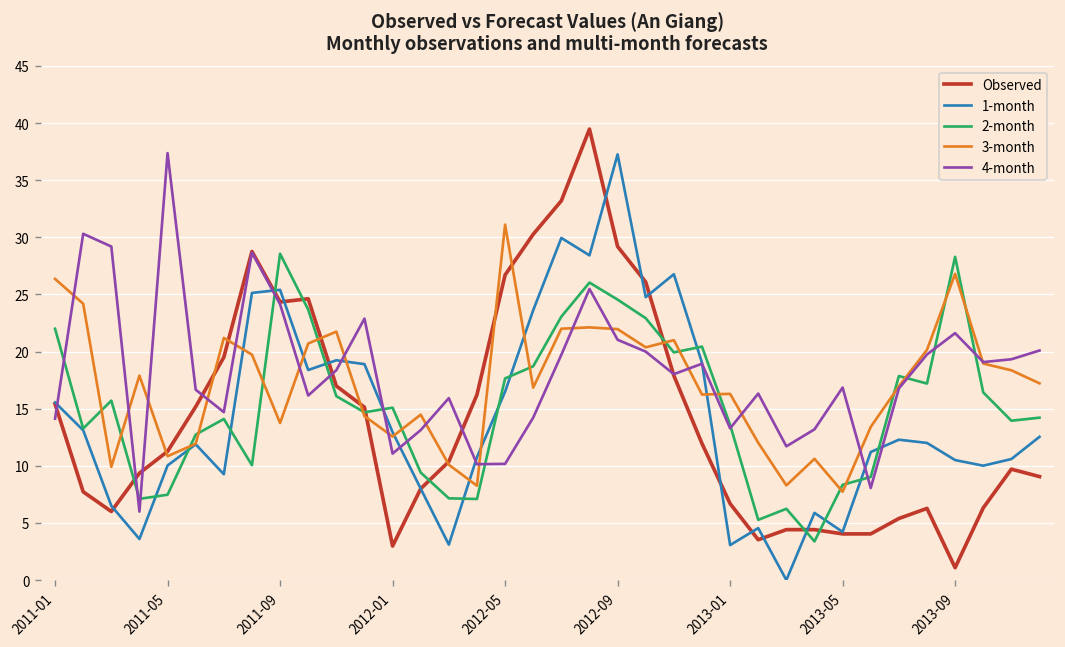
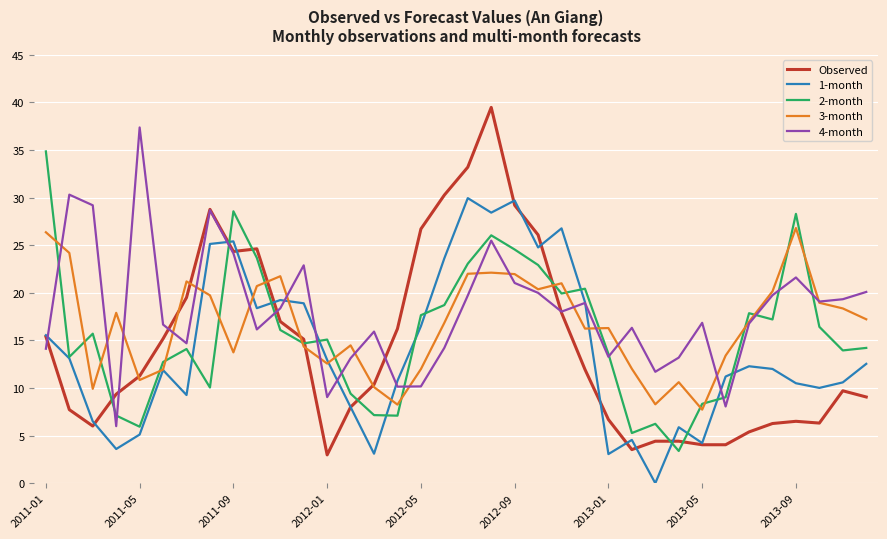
  {
    "Observed": {
      "2011-05": 11,
      "2012-01": 3,
      "2012-05": 27,
      "2012-09": 29,
      "2013-01": 7,
-     "2013-09": 1
+     "2013-09": 7
    },
    "1-month": {
-     "2011-05": 10,
+     "2011-05": 5,
      "2011-09": 25,
      "2012-01": 13,
      "2012-05": 16,
-     "2012-09": 37,
+     "2012-09": 30,
      "2013-01": 3,
      "2013-09": 10
    },
    "2-month": {
-     "2011-01": 22,
-     "2011-05": 7,
+     "2011-01": 35,
+     "2011-05": 6,
      "2011-09": 29,
      "2012-01": 15,
      "2012-05": 18,
      "2012-09": 25,
      "2013-01": 14,
      "2013-05": 8,
      "2013-09": 28
    },
    "3-month": {
      "2011-01": 26,
      "2011-05": 11,
      "2011-09": 14,
      "2012-01": 13,
-     "2012-05": 31,
+     "2012-05": 12,
      "2012-09": 22,
      "2013-01": 16,
      "2013-05": 8,
      "2013-09": 27
    },
    "4-month": {
      "2011-01": 14,
      "2011-05": 37,
-     "2012-01": 11,
+     "2012-01": 9,
      "2012-05": 10,
      "2012-09": 21,
      "2013-01": 13,
      "2013-05": 17,
      "2013-09": 22
    }
  }
